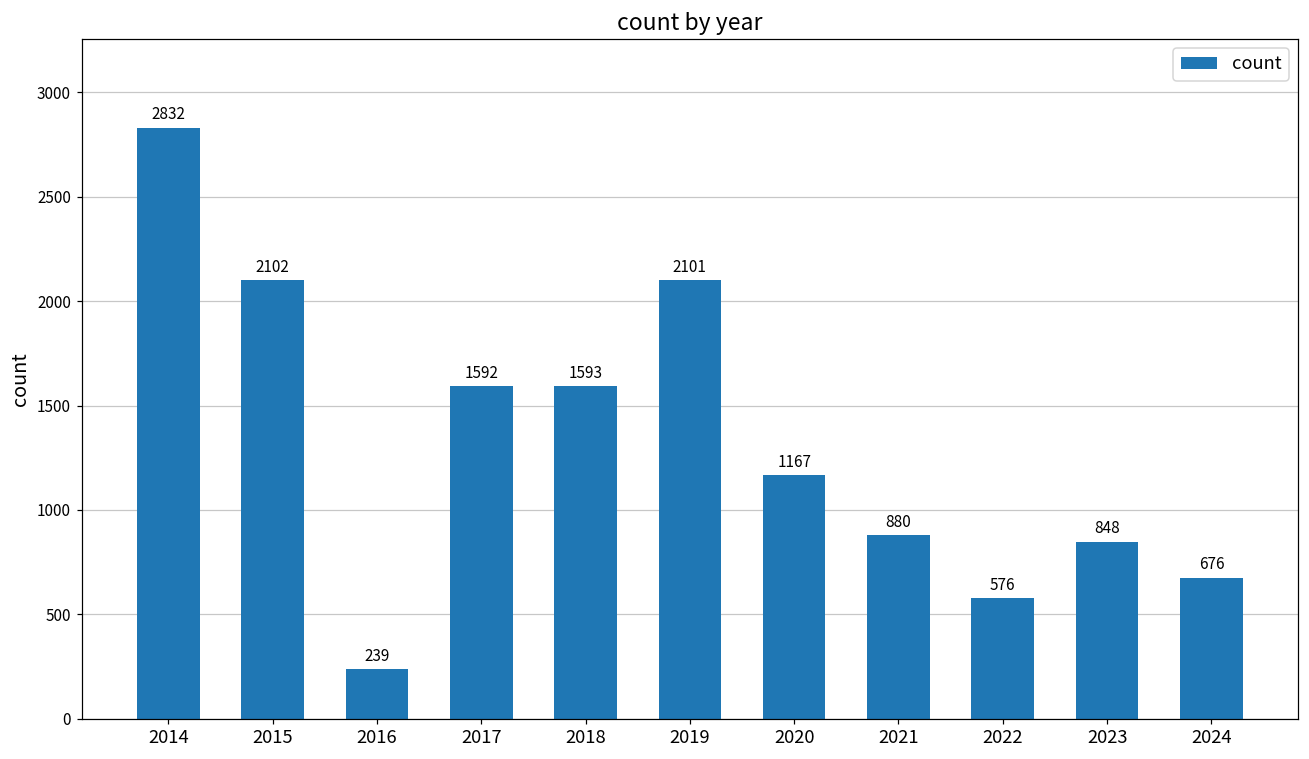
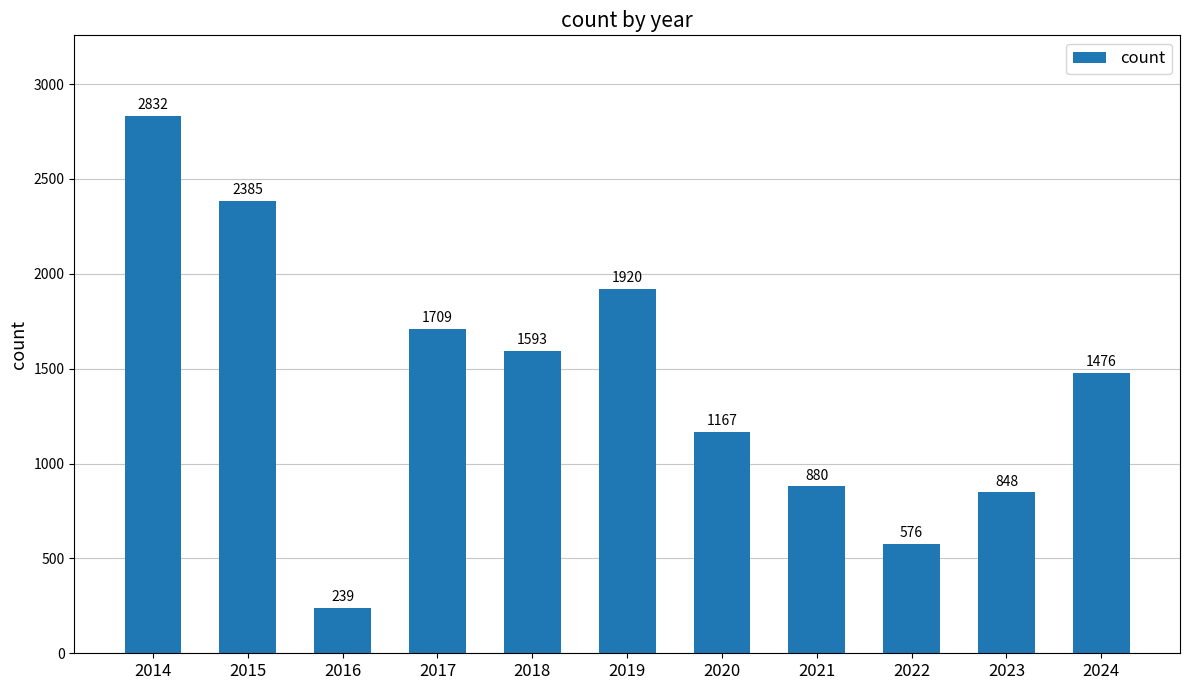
  {
    "2014": 2832,
-   "2015": 2102,
+   "2015": 2385,
    "2016": 239,
-   "2017": 1592,
+   "2017": 1709,
    "2018": 1593,
-   "2019": 2101,
+   "2019": 1920,
    "2020": 1167,
    "2021": 880,
    "2022": 576,
    "2023": 848,
-   "2024": 676
+   "2024": 1476
  }
